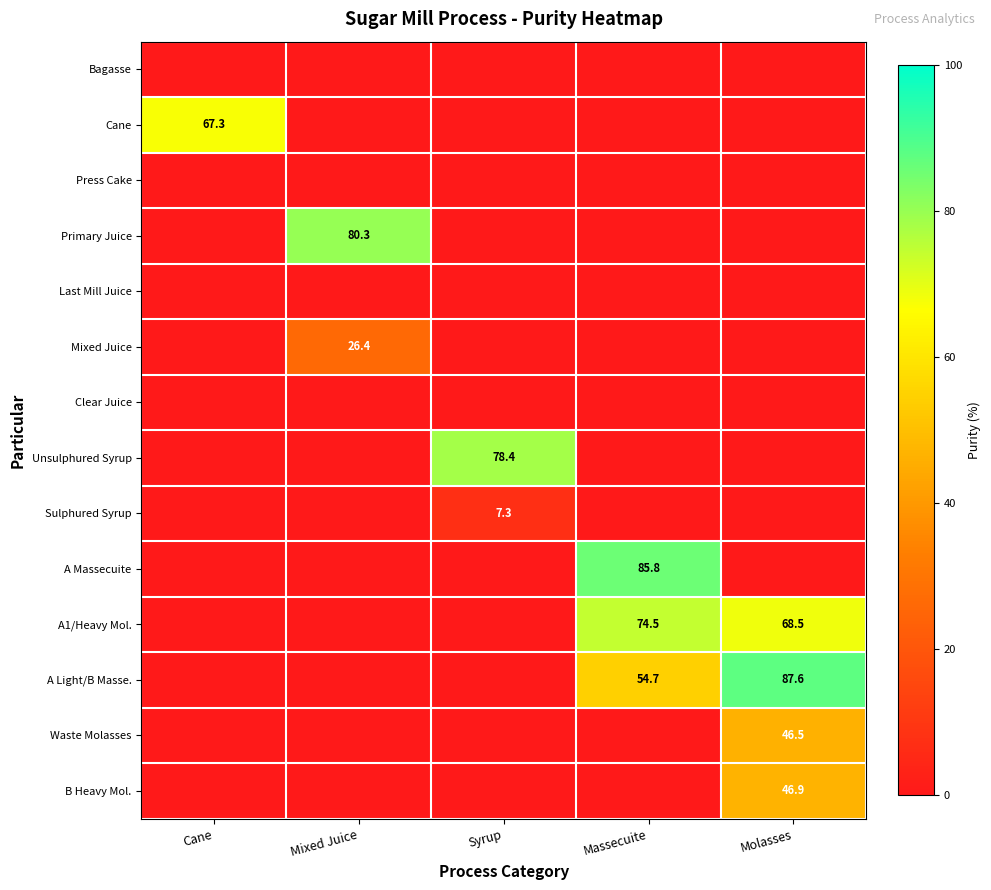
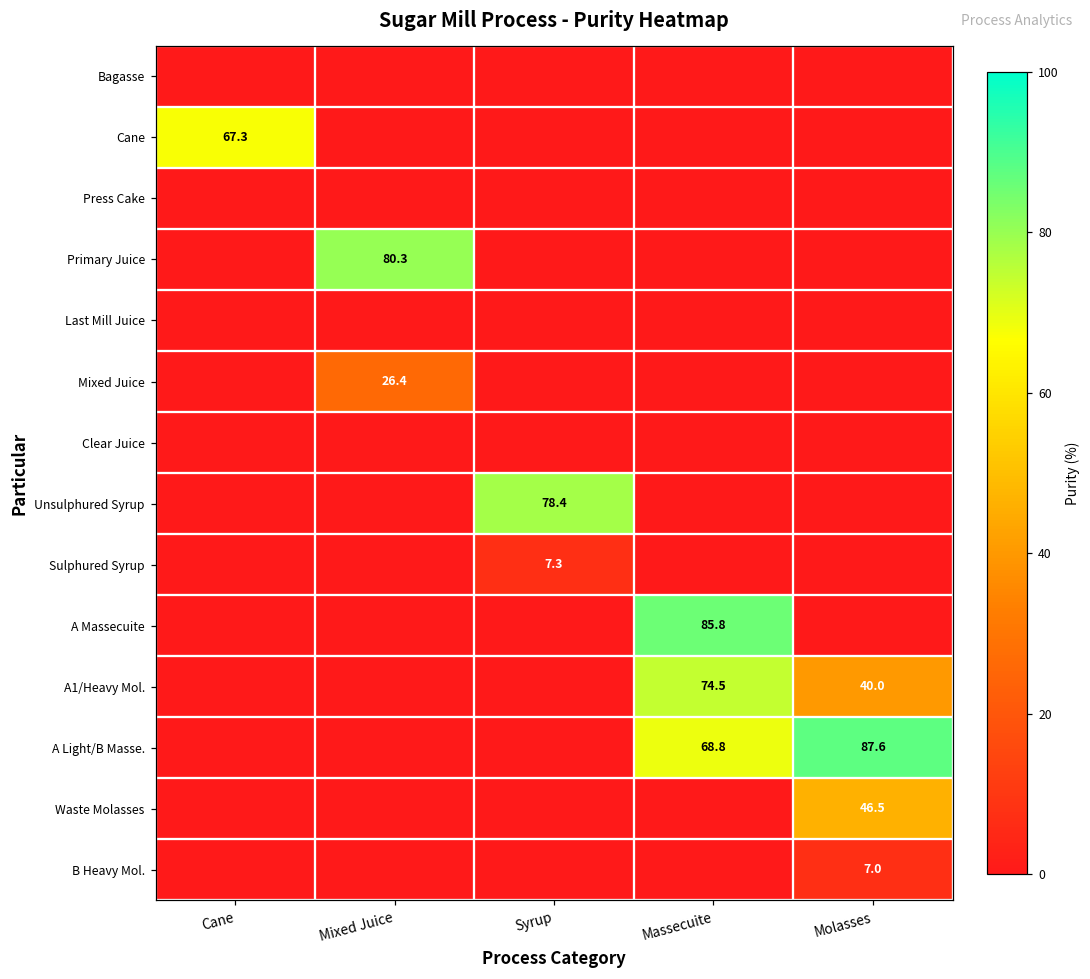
  {
    "Cane": {
      "Cane": 67.3
    },
    "Primary Juice": {
      "Mixed Juice": 80.3
    },
    "Mixed Juice": {
      "Mixed Juice": 26.4
    },
    "Unsulphured Syrup": {
      "Syrup": 78.4
    },
    "Sulphured Syrup": {
      "Syrup": 7.3
    },
    "A Massecuite": {
      "Massecuite": 85.8
    },
    "A1/Heavy Mol.": {
      "Massecuite": 74.5,
-     "Molasses": 68.5
+     "Molasses": 40.0
    },
    "A Light/B Masse.": {
-     "Massecuite": 54.7,
+     "Massecuite": 68.8,
      "Molasses": 87.6
    },
    "Waste Molasses": {
      "Molasses": 46.5
    },
    "B Heavy Mol.": {
-     "Molasses": 46.9
+     "Molasses": 7.0
    }
  }
